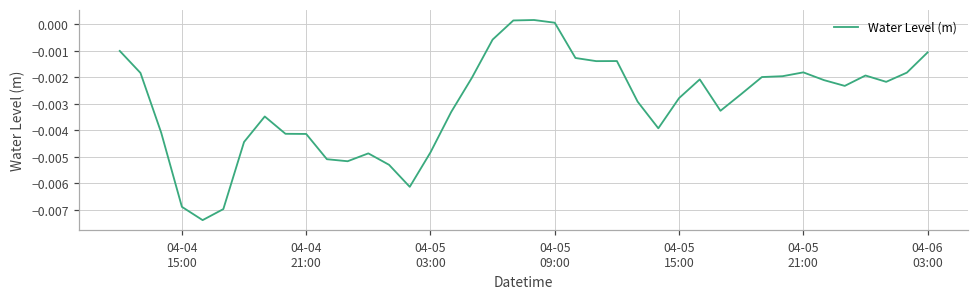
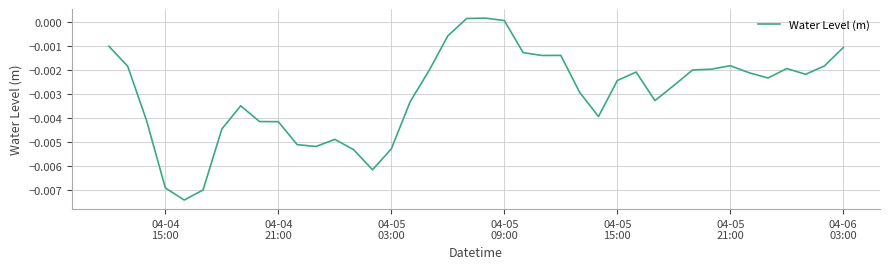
  {
    "04-04 15:00": -0.0069,
    "04-04 21:00": -0.0041,
-   "04-05 03:00": -0.0048,
+   "04-05 03:00": -0.0053,
    "04-05 09:00": 0.0001,
-   "04-05 15:00": -0.0028,
+   "04-05 15:00": -0.0024,
    "04-05 21:00": -0.0018,
    "04-06 03:00": -0.0011
  }
